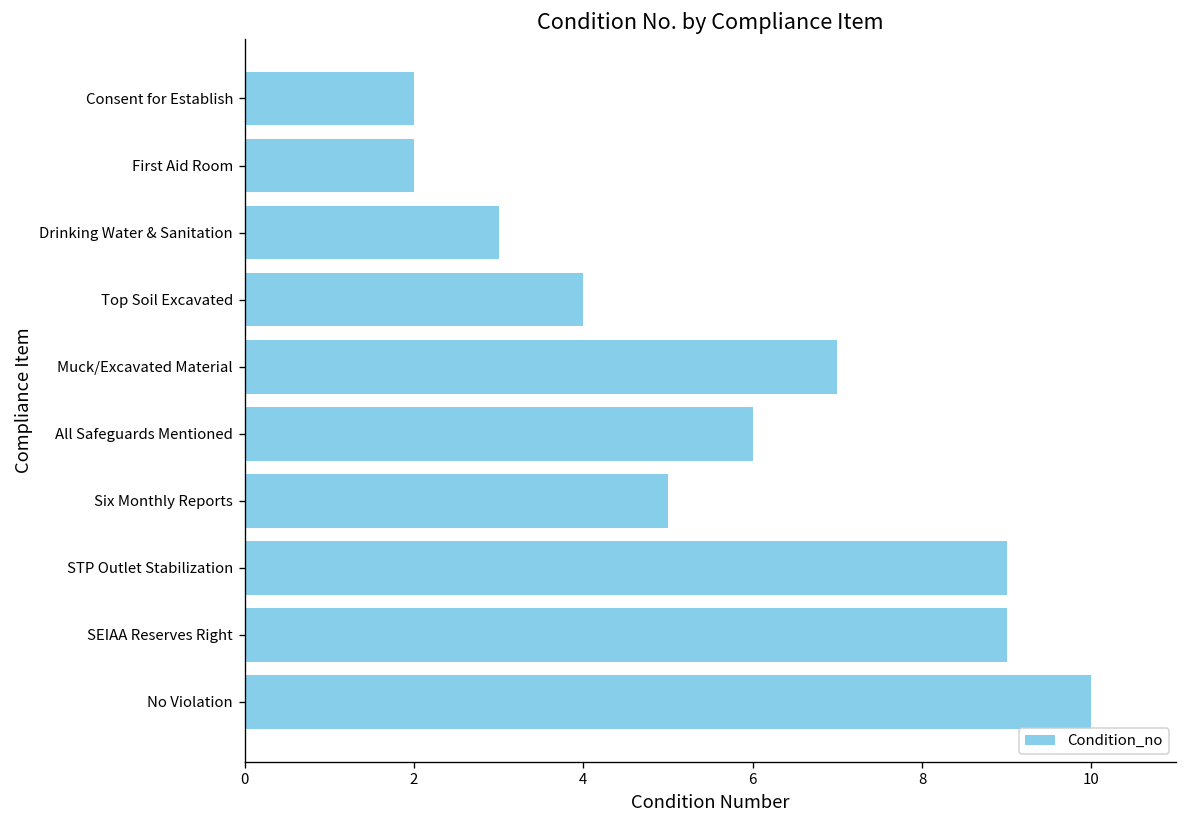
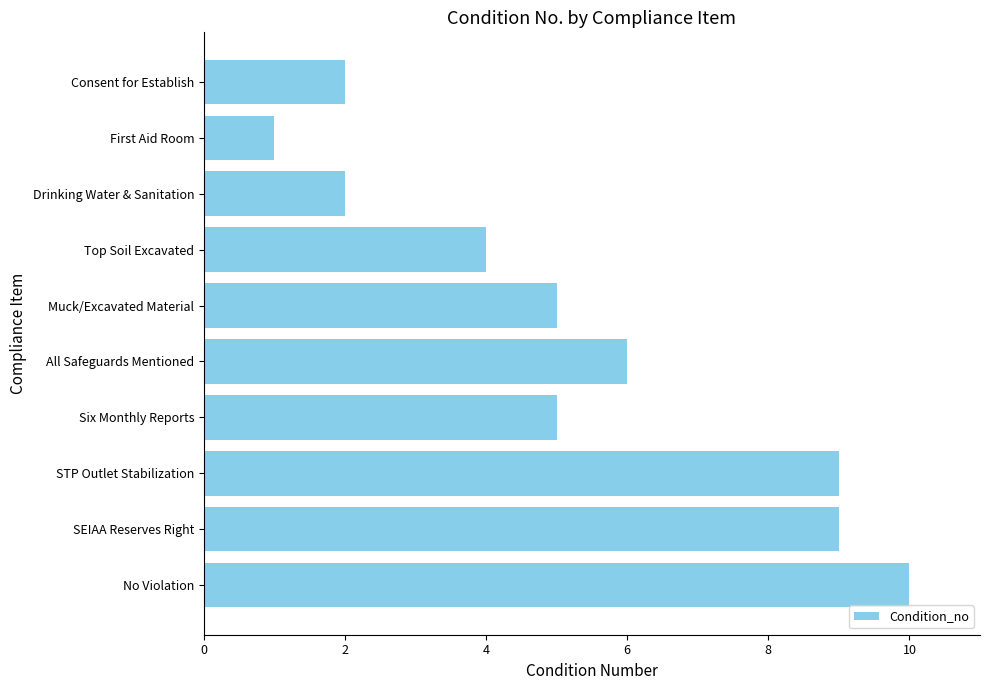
  {
    "Consent for Establish": 2,
-   "First Aid Room": 2,
-   "Drinking Water & Sanitation": 3,
+   "First Aid Room": 1,
+   "Drinking Water & Sanitation": 2,
    "Top Soil Excavated": 4,
-   "Muck/Excavated Material": 7,
+   "Muck/Excavated Material": 5,
    "All Safeguards Mentioned": 6,
    "Six Monthly Reports": 5,
    "STP Outlet Stabilization": 9,
    "SEIAA Reserves Right": 9,
    "No Violation": 10
  }
